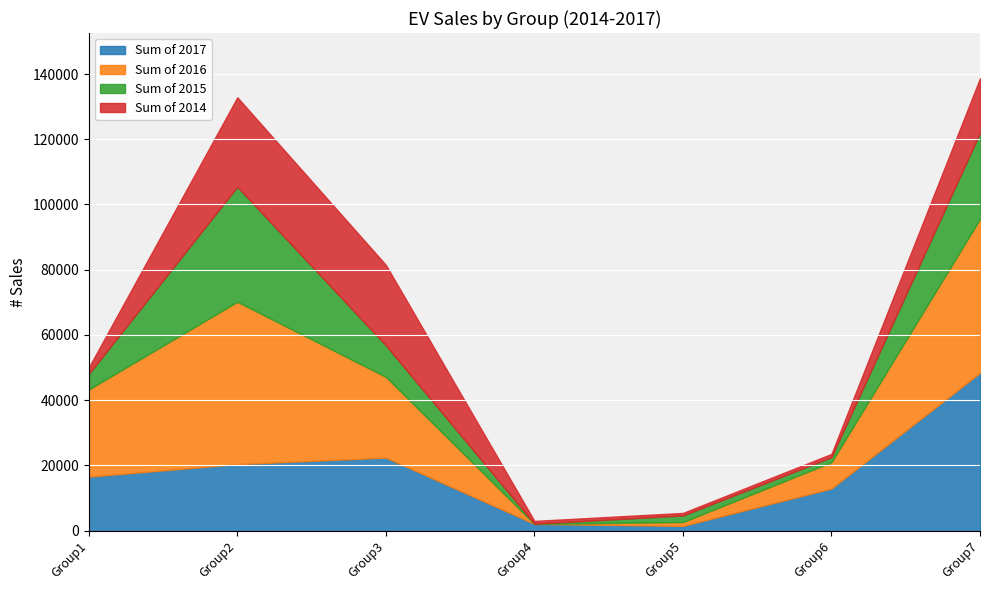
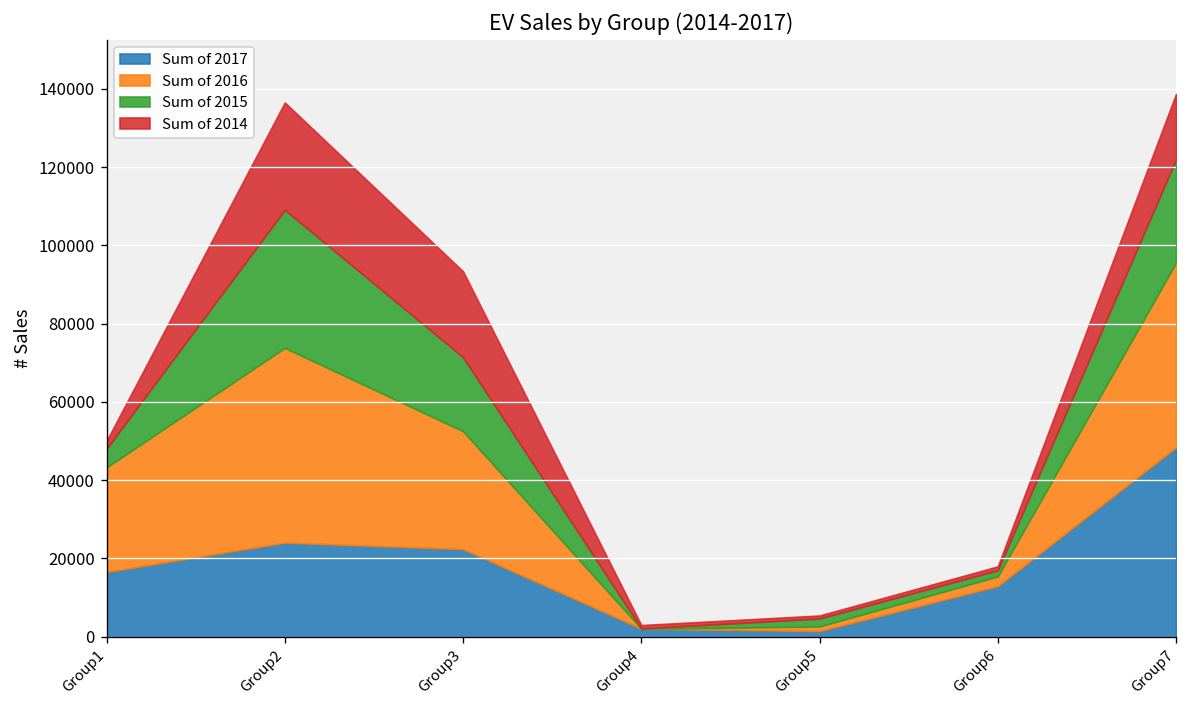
  {
    "Sum of 2017": {
      "Group1": 17000,
-     "Group2": 20000,
+     "Group2": 24000,
      "Group3": 22000,
      "Group5": 1000,
      "Group6": 13000,
      "Group7": 48000
    },
    "Sum of 2016": {
      "Group1": 27000,
      "Group2": 50000,
-     "Group3": 25000,
+     "Group3": 30000,
      "Group5": 1000,
-     "Group6": 8000,
+     "Group6": 3000,
      "Group7": 47000
    },
    "Sum of 2015": {
      "Group1": 5000,
      "Group2": 35000,
-     "Group3": 10000,
+     "Group3": 19000,
      "Group5": 2000,
      "Group6": 2000,
      "Group7": 26000
    },
    "Sum of 2014": {
      "Group1": 2000,
      "Group2": 27000,
-     "Group3": 25000,
+     "Group3": 22000,
      "Group4": 1000,
      "Group5": 1000,
      "Group6": 1000,
      "Group7": 17000
    }
  }
